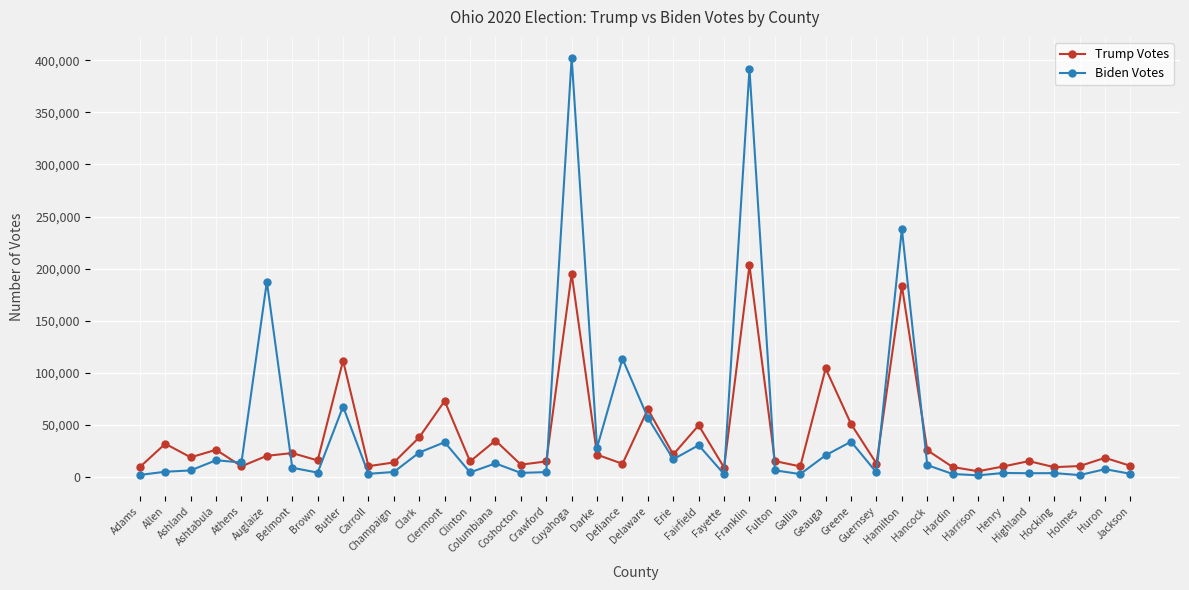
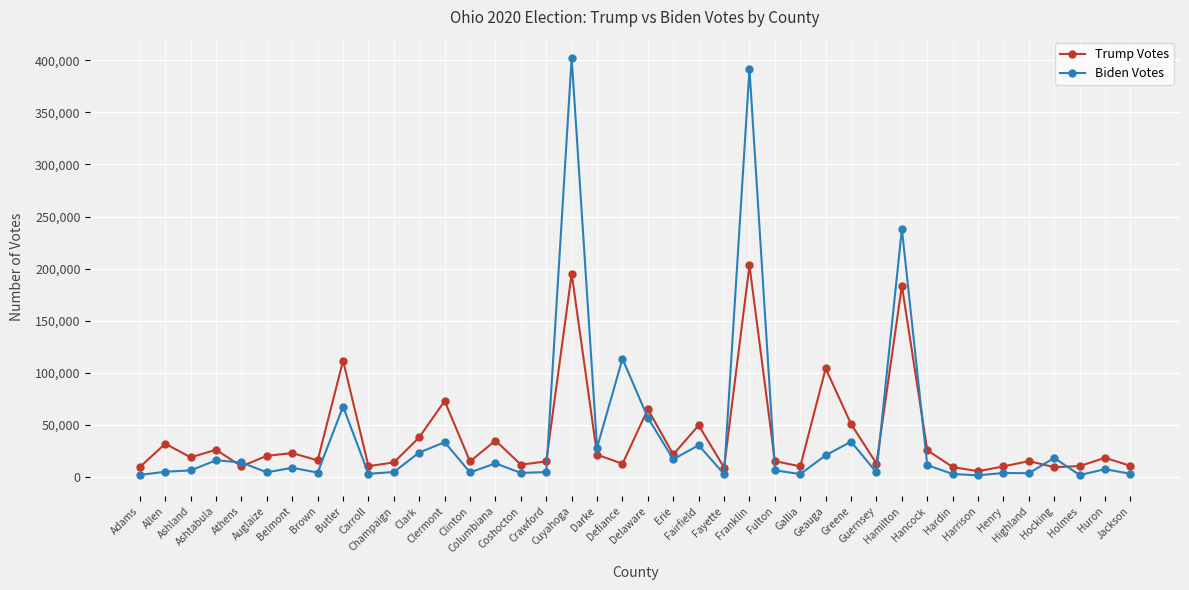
  {
    "Trump Votes": {
      "Adams": "10,000",
      "Allen": "32,000",
      "Ashland": "19,000",
      "Ashtabula": "26,000",
      "Athens": "10,000",
      "Auglaize": "20,000",
      "Belmont": "23,000",
      "Brown": "16,000",
      "Butler": "112,000",
      "Carroll": "11,000",
      "Champaign": "14,000",
      "Clark": "38,000",
      "Clermont": "73,000",
      "Clinton": "15,000",
      "Columbiana": "35,000",
      "Coshocton": "12,000",
      "Crawford": "15,000",
      "Cuyahoga": "195,000",
      "Darke": "22,000",
      "Defiance": "13,000",
      "Delaware": "65,000",
      "Erie": "22,000",
      "Fairfield": "50,000",
      "Fayette": "9,000",
      "Franklin": "203,000",
      "Fulton": "15,000",
      "Gallia": "10,000",
      "Geauga": "104,000",
      "Greene": "51,000",
      "Guernsey": "13,000",
      "Hamilton": "184,000",
      "Hancock": "26,000",
      "Hardin": "10,000",
      "Harrison": "6,000",
      "Henry": "10,000",
      "Highland": "15,000",
      "Hocking": "10,000",
      "Holmes": "11,000",
      "Huron": "19,000",
      "Jackson": "11,000"
    },
    "Biden Votes": {
      "Adams": "2,000",
      "Allen": "5,000",
      "Ashland": "6,000",
      "Ashtabula": "16,000",
      "Athens": "14,000",
-     "Auglaize": "188,000",
+     "Auglaize": "5,000",
      "Belmont": "9,000",
      "Brown": "4,000",
      "Butler": "68,000",
      "Carroll": "3,000",
      "Champaign": "5,000",
      "Clark": "24,000",
      "Clermont": "34,000",
      "Clinton": "5,000",
      "Columbiana": "13,000",
      "Coshocton": "4,000",
      "Crawford": "5,000",
      "Cuyahoga": "402,000",
      "Darke": "28,000",
      "Defiance": "114,000",
      "Delaware": "57,000",
      "Erie": "17,000",
      "Fairfield": "31,000",
      "Fayette": "3,000",
      "Franklin": "392,000",
      "Fulton": "7,000",
      "Gallia": "3,000",
      "Geauga": "21,000",
      "Greene": "34,000",
      "Guernsey": "4,000",
      "Hamilton": "238,000",
      "Hancock": "12,000",
      "Hardin": "3,000",
      "Harrison": "2,000",
      "Henry": "4,000",
      "Highland": "4,000",
-     "Hocking": "4,000",
+     "Hocking": "18,000",
      "Holmes": "2,000",
      "Huron": "8,000",
      "Jackson": "3,000"
    }
  }
